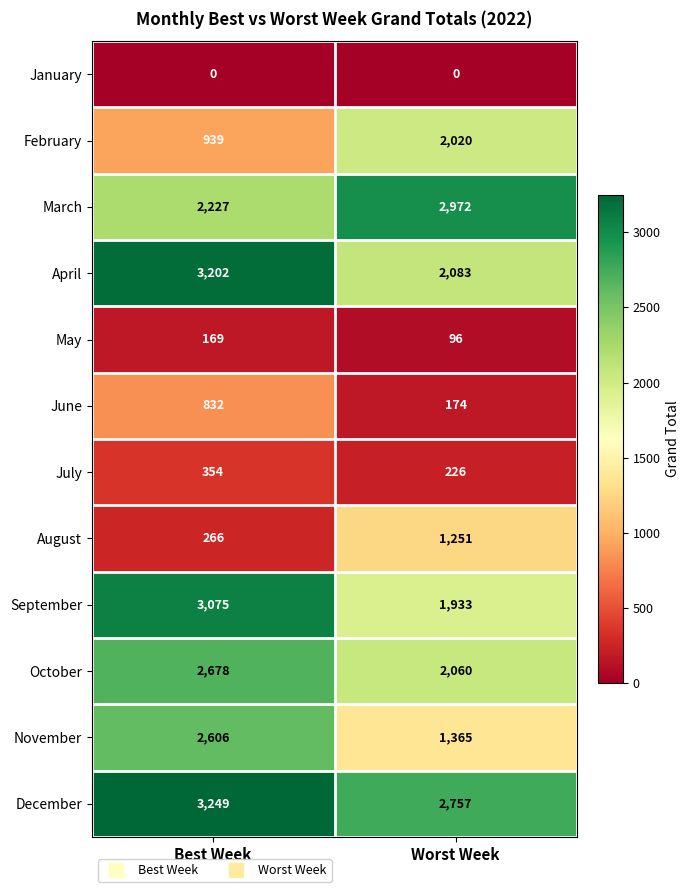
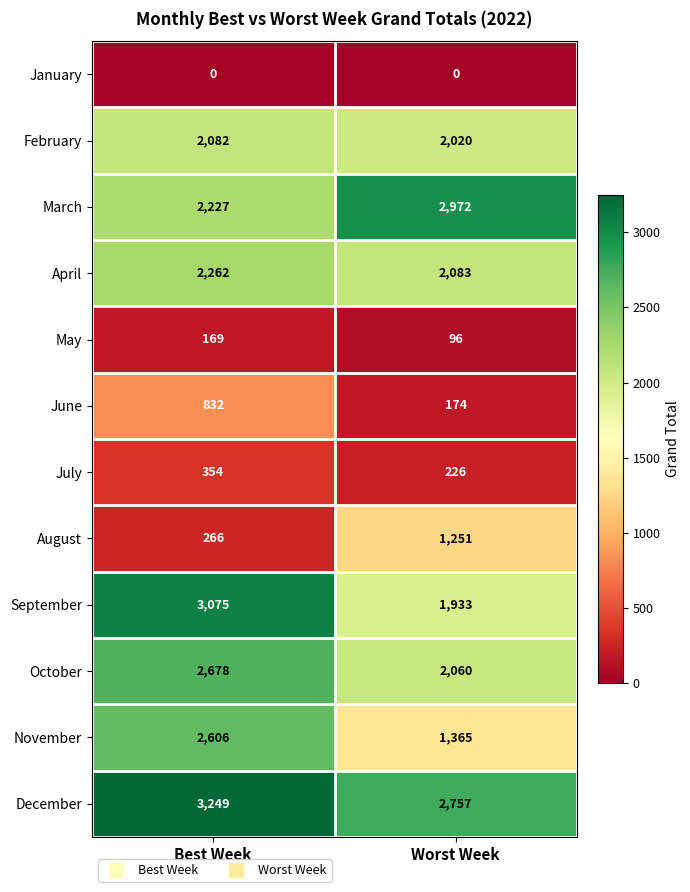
  {
    "January": {
      "Best Week": "0",
      "Worst Week": "0"
    },
    "February": {
-     "Best Week": "939",
+     "Best Week": "2,082",
      "Worst Week": "2,020"
    },
    "March": {
      "Best Week": "2,227",
      "Worst Week": "2,972"
    },
    "April": {
-     "Best Week": "3,202",
+     "Best Week": "2,262",
      "Worst Week": "2,083"
    },
    "May": {
      "Best Week": "169",
      "Worst Week": "96"
    },
    "June": {
      "Best Week": "832",
      "Worst Week": "174"
    },
    "July": {
      "Best Week": "354",
      "Worst Week": "226"
    },
    "August": {
      "Best Week": "266",
      "Worst Week": "1,251"
    },
    "September": {
      "Best Week": "3,075",
      "Worst Week": "1,933"
    },
    "October": {
      "Best Week": "2,678",
      "Worst Week": "2,060"
    },
    "November": {
      "Best Week": "2,606",
      "Worst Week": "1,365"
    },
    "December": {
      "Best Week": "3,249",
      "Worst Week": "2,757"
    }
  }
